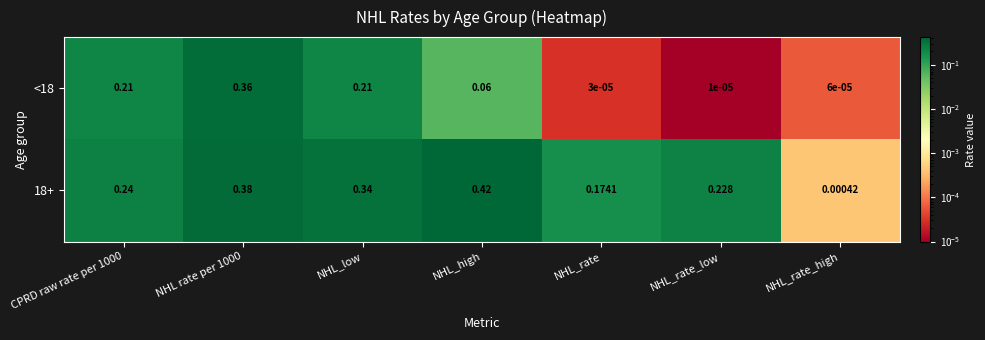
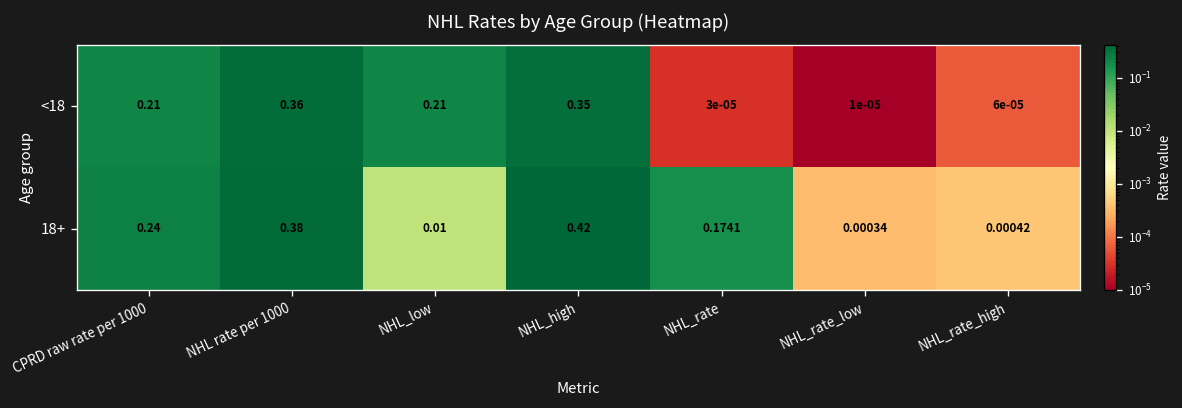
  {
    "<18": {
      "CPRD raw rate per 1000": "0.21",
      "NHL rate per 1000": "0.36",
      "NHL_low": "0.21",
-     "NHL_high": "0.06",
+     "NHL_high": "0.35",
      "NHL_rate": "3e-05",
      "NHL_rate_low": "1e-05",
      "NHL_rate_high": "6e-05"
    },
    "18+": {
      "CPRD raw rate per 1000": "0.24",
      "NHL rate per 1000": "0.38",
-     "NHL_low": "0.34",
+     "NHL_low": "0.01",
      "NHL_high": "0.42",
      "NHL_rate": "0.1741",
-     "NHL_rate_low": "0.228",
+     "NHL_rate_low": "0.00034",
      "NHL_rate_high": "0.00042"
    }
  }
